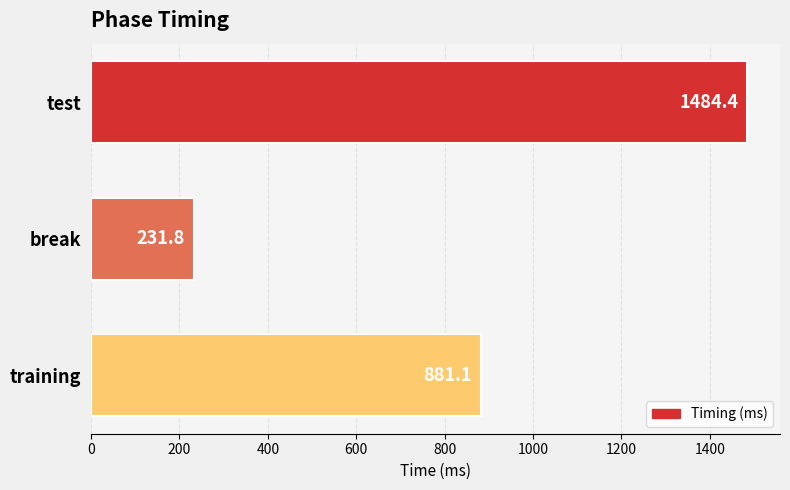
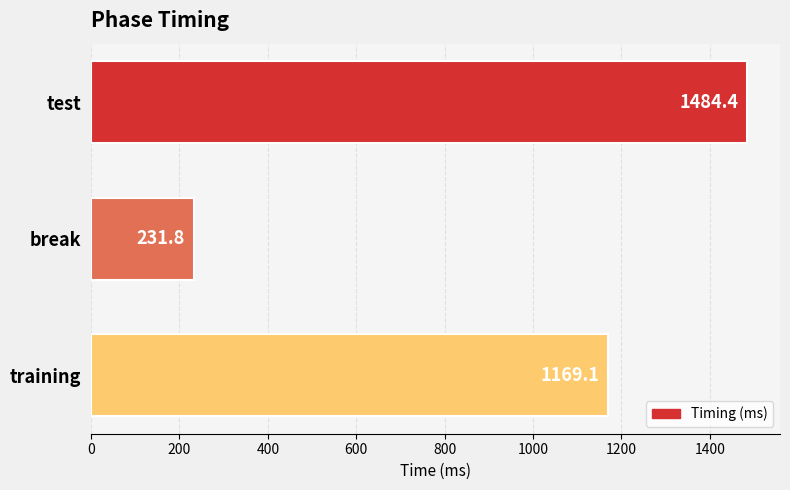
  {
    "test": 1484.4,
    "break": 231.8,
-   "training": 881.1
+   "training": 1169.1
  }
